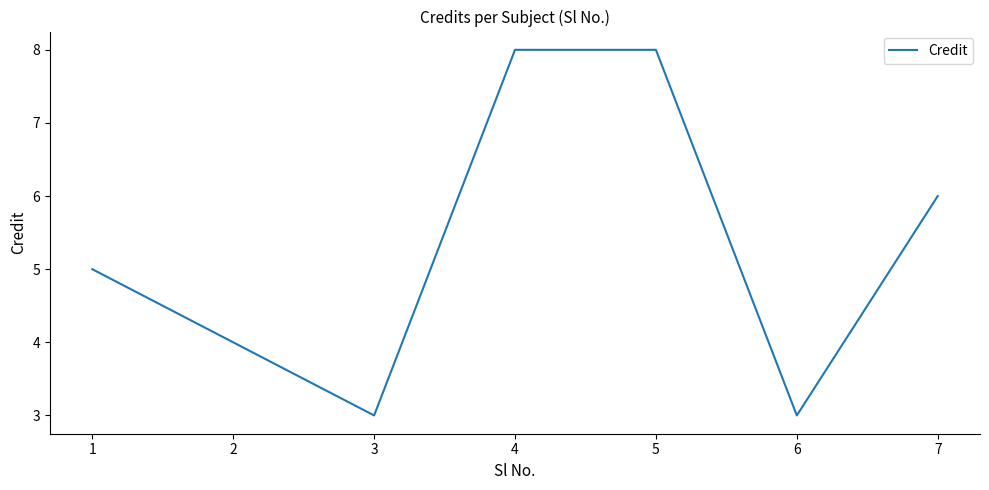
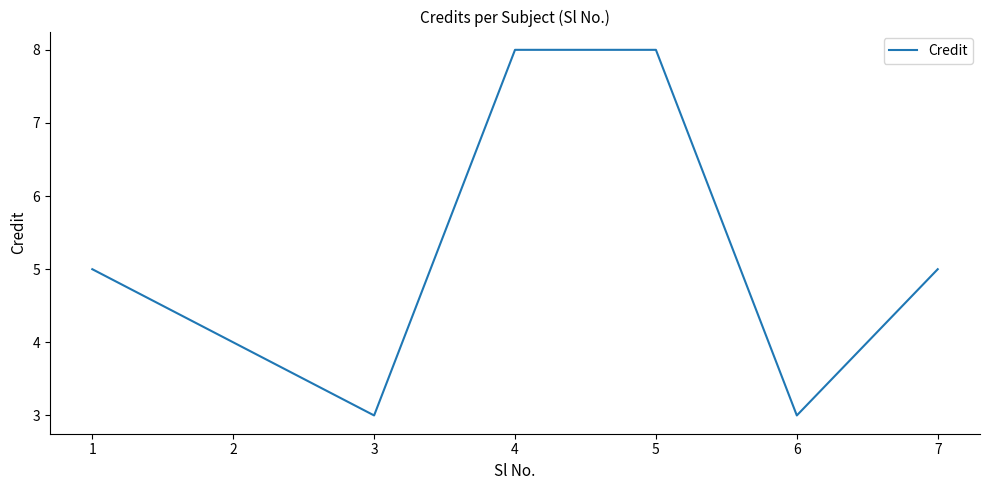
  {
    "1": 5,
    "2": 4,
    "3": 3,
    "4": 8,
    "5": 8,
    "6": 3,
-   "7": 6
+   "7": 5
  }
